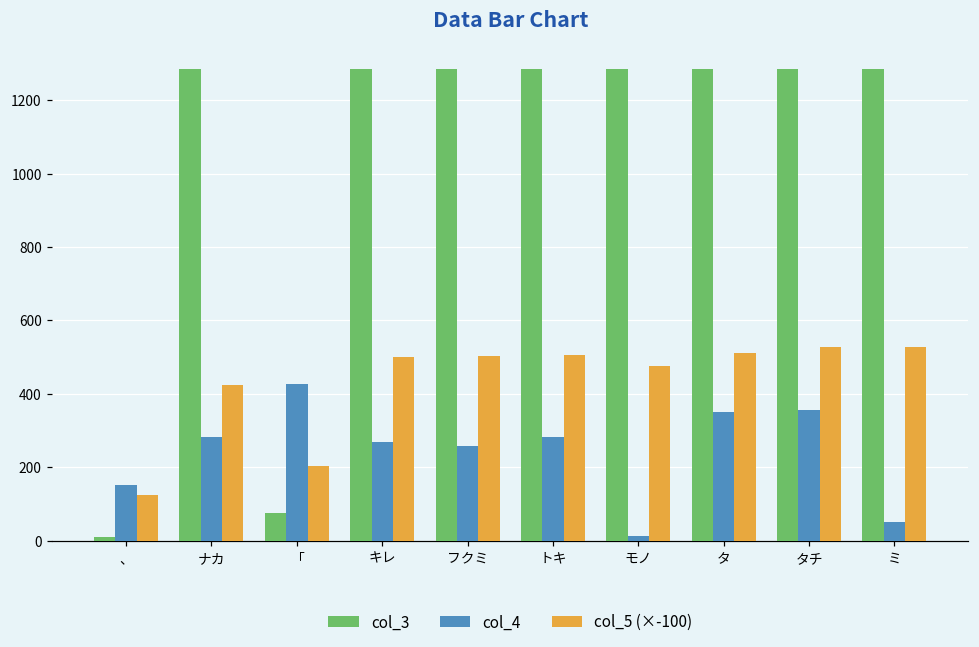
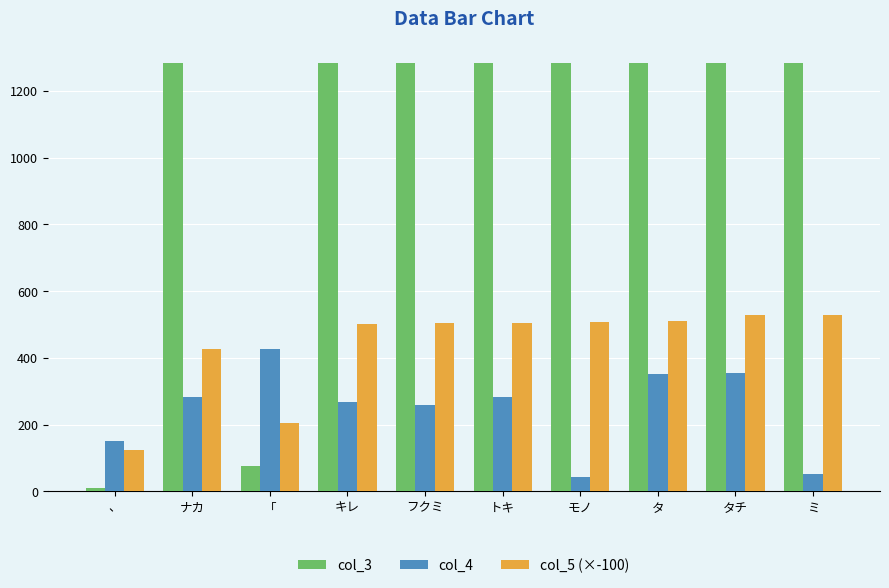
  {
    "col_3": {
      "、": 10,
      "ナカ": 1290,
      "「": 80,
      "キレ": 1290,
      "フクミ": 1290,
      "トキ": 1290,
      "モノ": 1290,
      "タ": 1290,
      "タチ": 1290,
      "ミ": 1290
    },
    "col_4": {
      "、": 150,
      "ナカ": 280,
      "「": 430,
      "キレ": 270,
      "フクミ": 260,
      "トキ": 280,
-     "モノ": 10,
+     "モノ": 40,
      "タ": 350,
      "タチ": 360,
      "ミ": 50
    },
    "col_5 (×-100)": {
      "、": 120,
      "ナカ": 430,
      "「": 200,
      "キレ": 500,
      "フクミ": 500,
      "トキ": 510,
-     "モノ": 480,
+     "モノ": 510,
      "タ": 510,
      "タチ": 530,
      "ミ": 530
    }
  }
